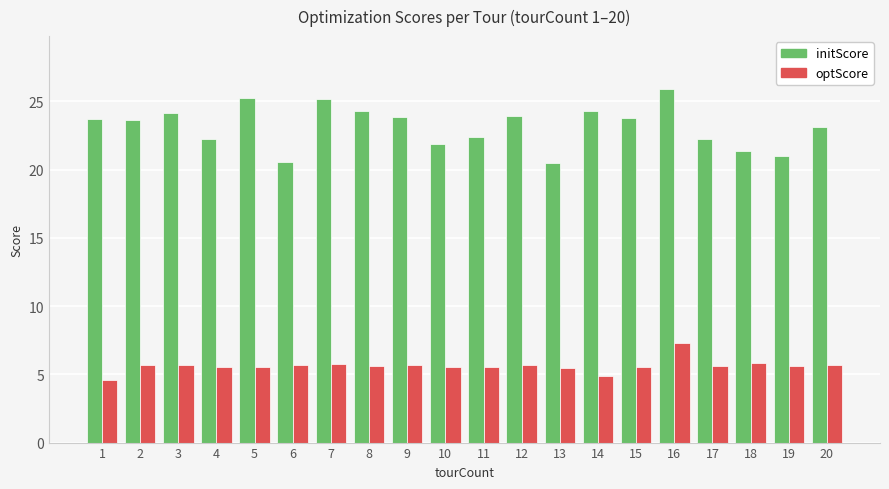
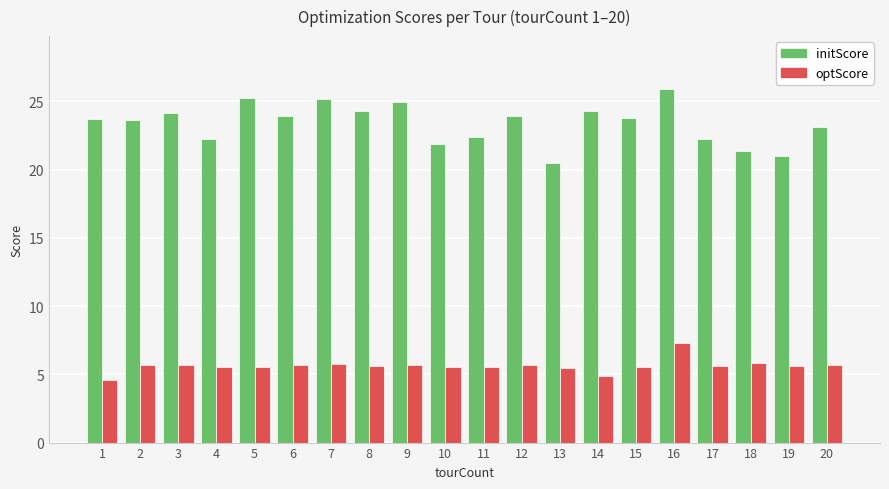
  {
    "initScore": {
      "1": 23.7,
      "2": 23.7,
      "3": 24.2,
      "4": 22.2,
      "5": 25.2,
-     "6": 20.6,
+     "6": 23.9,
      "7": 25.2,
      "8": 24.3,
-     "9": 23.8,
+     "9": 24.9,
      "10": 21.8,
      "11": 22.4,
      "12": 23.9,
      "13": 20.5,
      "14": 24.3,
      "15": 23.8,
      "16": 25.9,
      "17": 22.2,
      "18": 21.4,
      "19": 21.0,
      "20": 23.1
    },
    "optScore": {
      "1": 4.6,
      "2": 5.7,
      "3": 5.7,
      "4": 5.5,
      "5": 5.5,
      "6": 5.7,
      "7": 5.8,
      "8": 5.6,
      "9": 5.7,
      "10": 5.5,
      "11": 5.6,
      "12": 5.7,
      "13": 5.5,
      "14": 4.9,
      "15": 5.5,
      "16": 7.3,
      "17": 5.6,
      "18": 5.8,
      "19": 5.6,
      "20": 5.6
    }
  }
